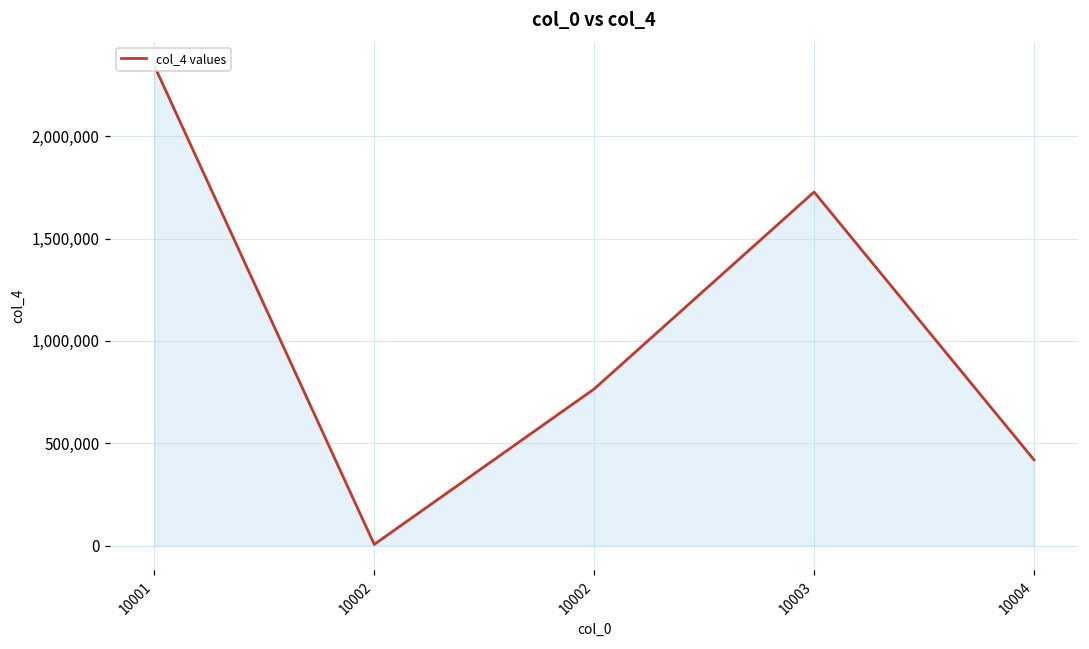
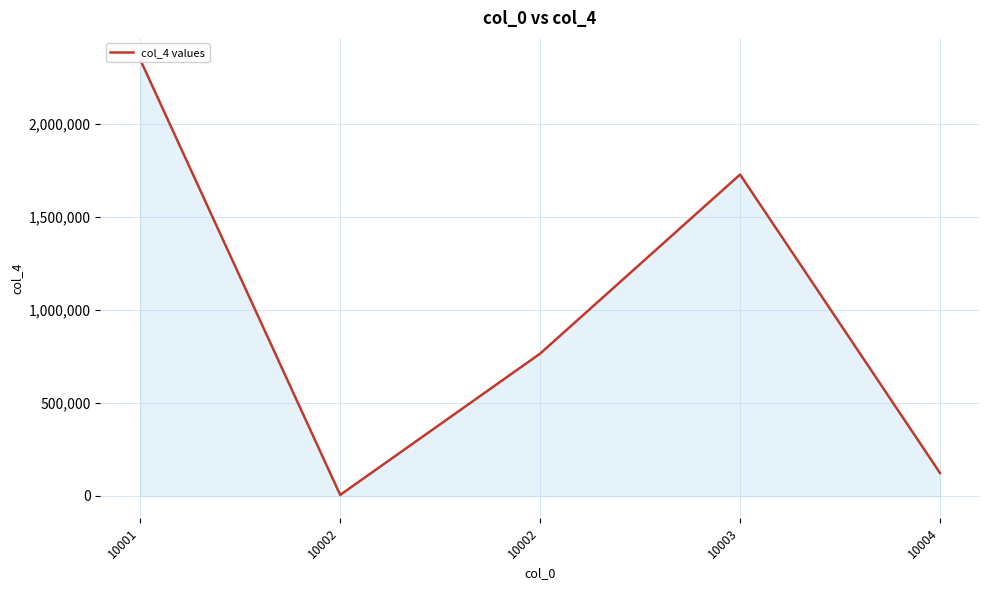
  {
    "10003": "1,730,000",
-   "10004": "420,000"
+   "10004": "120,000"
  }
